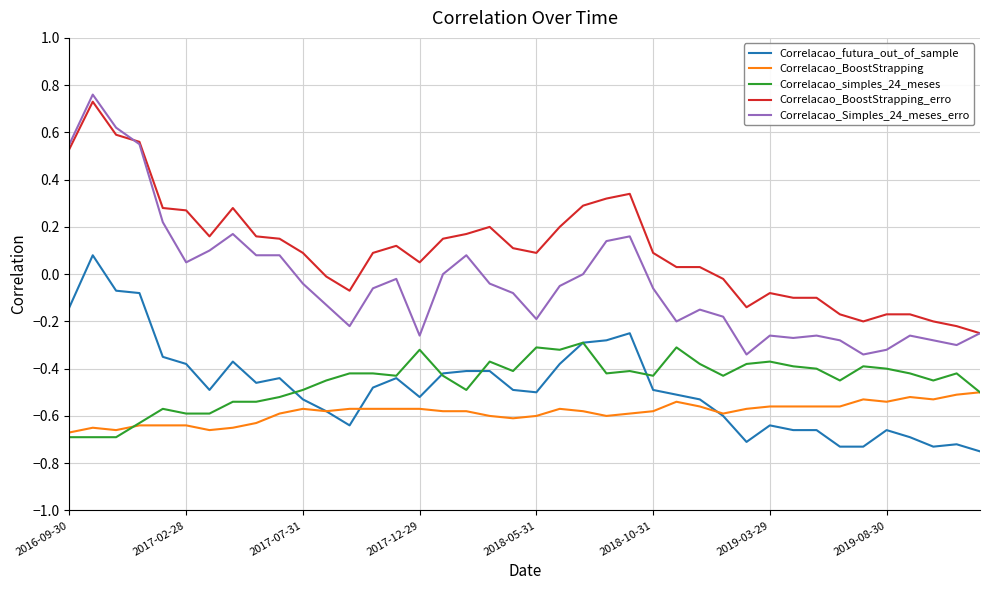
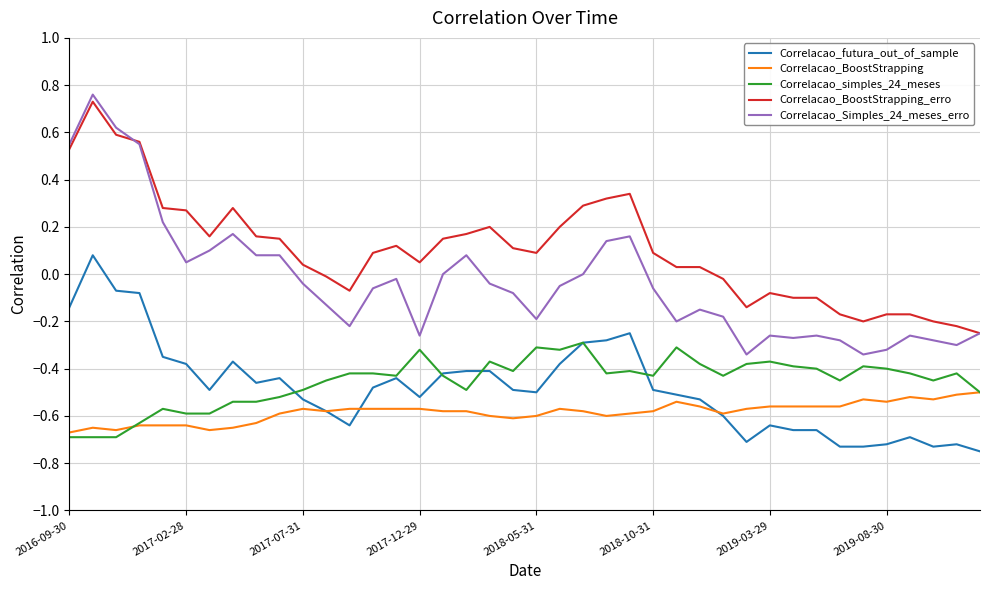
  {
    "Correlacao_futura_out_of_sample": {
      "2016-09-30": -0.14,
      "2017-02-28": -0.38,
      "2017-07-31": -0.53,
      "2017-12-29": -0.52,
      "2018-05-31": -0.50,
      "2018-10-31": -0.49,
      "2019-03-29": -0.64,
-     "2019-08-30": -0.66
+     "2019-08-30": -0.72
    },
    "Correlacao_BoostStrapping": {
      "2016-09-30": -0.67,
      "2017-02-28": -0.64,
      "2017-07-31": -0.57,
      "2017-12-29": -0.57,
      "2018-05-31": -0.60,
      "2018-10-31": -0.58,
      "2019-03-29": -0.56,
      "2019-08-30": -0.54
    },
    "Correlacao_simples_24_meses": {
      "2016-09-30": -0.69,
      "2017-02-28": -0.59,
      "2017-07-31": -0.49,
      "2017-12-29": -0.32,
      "2018-05-31": -0.31,
      "2018-10-31": -0.43,
      "2019-03-29": -0.37,
      "2019-08-30": -0.40
    },
    "Correlacao_BoostStrapping_erro": {
      "2016-09-30": 0.53,
      "2017-02-28": 0.27,
-     "2017-07-31": 0.09,
+     "2017-07-31": 0.04,
      "2017-12-29": 0.05,
      "2018-05-31": 0.09,
      "2018-10-31": 0.09,
      "2019-03-29": -0.08,
      "2019-08-30": -0.17
    },
    "Correlacao_Simples_24_meses_erro": {
      "2016-09-30": 0.55,
      "2017-02-28": 0.05,
      "2017-07-31": -0.04,
      "2017-12-29": -0.26,
      "2018-05-31": -0.19,
      "2018-10-31": -0.06,
      "2019-03-29": -0.26,
      "2019-08-30": -0.32
    }
  }
